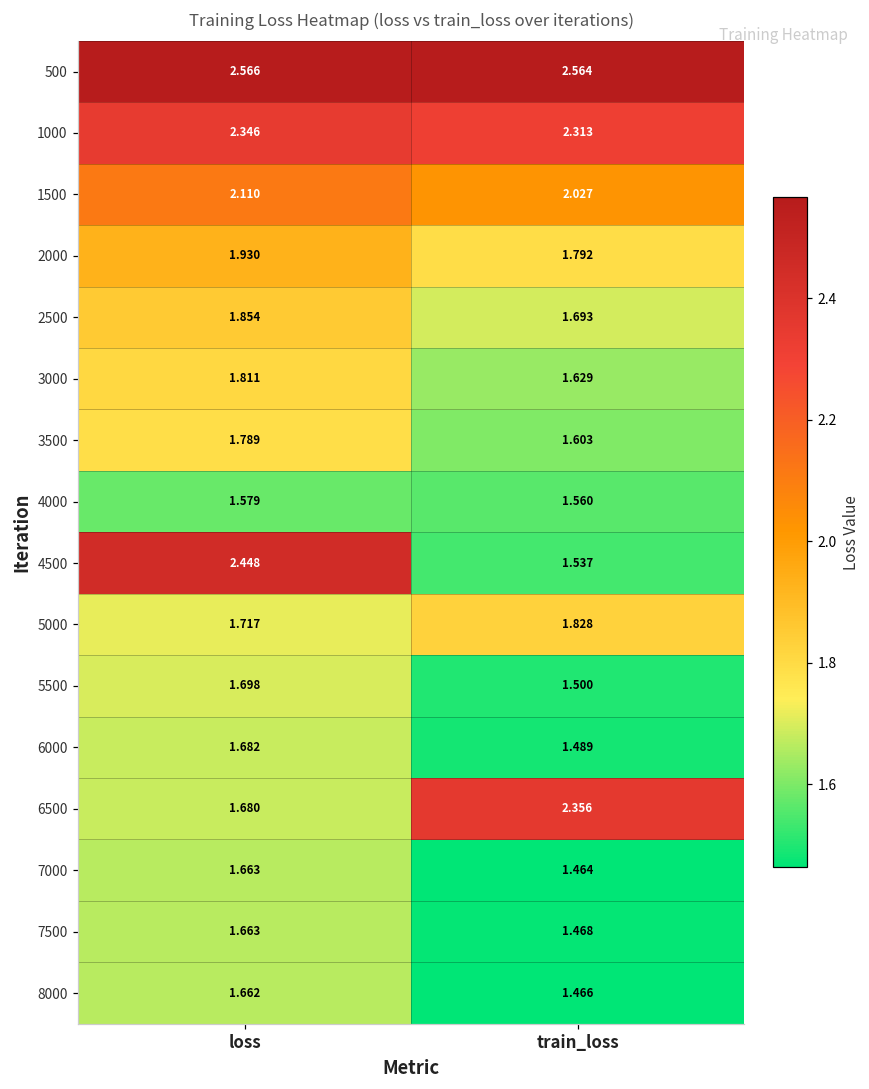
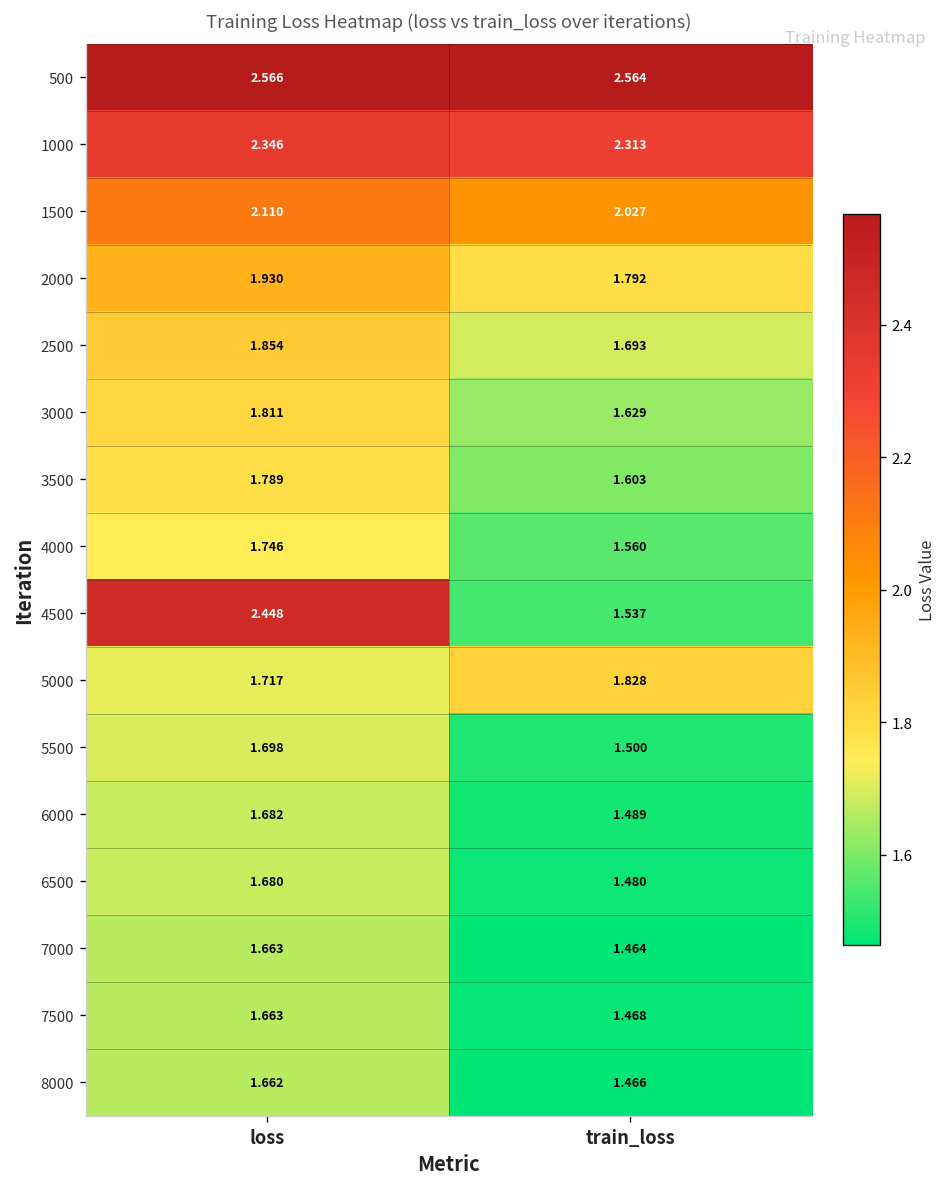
  {
    "500": {
      "loss": 2.566,
      "train_loss": 2.564
    },
    "1000": {
      "loss": 2.346,
      "train_loss": 2.313
    },
    "1500": {
      "loss": 2.110,
      "train_loss": 2.027
    },
    "2000": {
      "loss": 1.930,
      "train_loss": 1.792
    },
    "2500": {
      "loss": 1.854,
      "train_loss": 1.693
    },
    "3000": {
      "loss": 1.811,
      "train_loss": 1.629
    },
    "3500": {
      "loss": 1.789,
      "train_loss": 1.603
    },
    "4000": {
-     "loss": 1.579,
+     "loss": 1.746,
      "train_loss": 1.560
    },
    "4500": {
      "loss": 2.448,
      "train_loss": 1.537
    },
    "5000": {
      "loss": 1.717,
      "train_loss": 1.828
    },
    "5500": {
      "loss": 1.698,
      "train_loss": 1.500
    },
    "6000": {
      "loss": 1.682,
      "train_loss": 1.489
    },
    "6500": {
      "loss": 1.680,
-     "train_loss": 2.356
+     "train_loss": 1.480
    },
    "7000": {
      "loss": 1.663,
      "train_loss": 1.464
    },
    "7500": {
      "loss": 1.663,
      "train_loss": 1.468
    },
    "8000": {
      "loss": 1.662,
      "train_loss": 1.466
    }
  }
